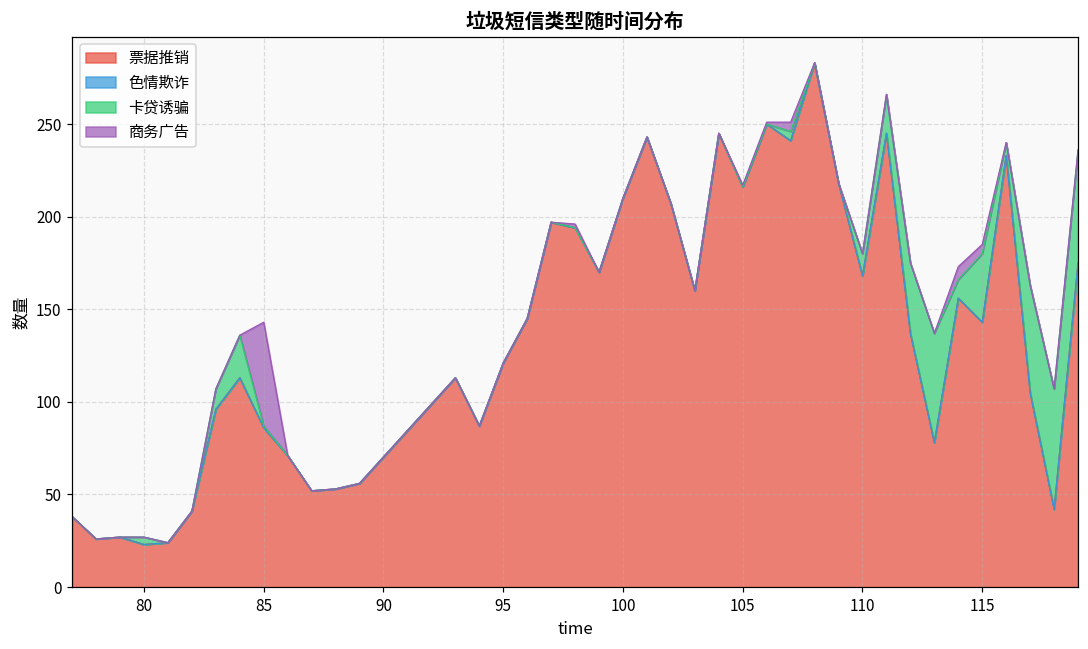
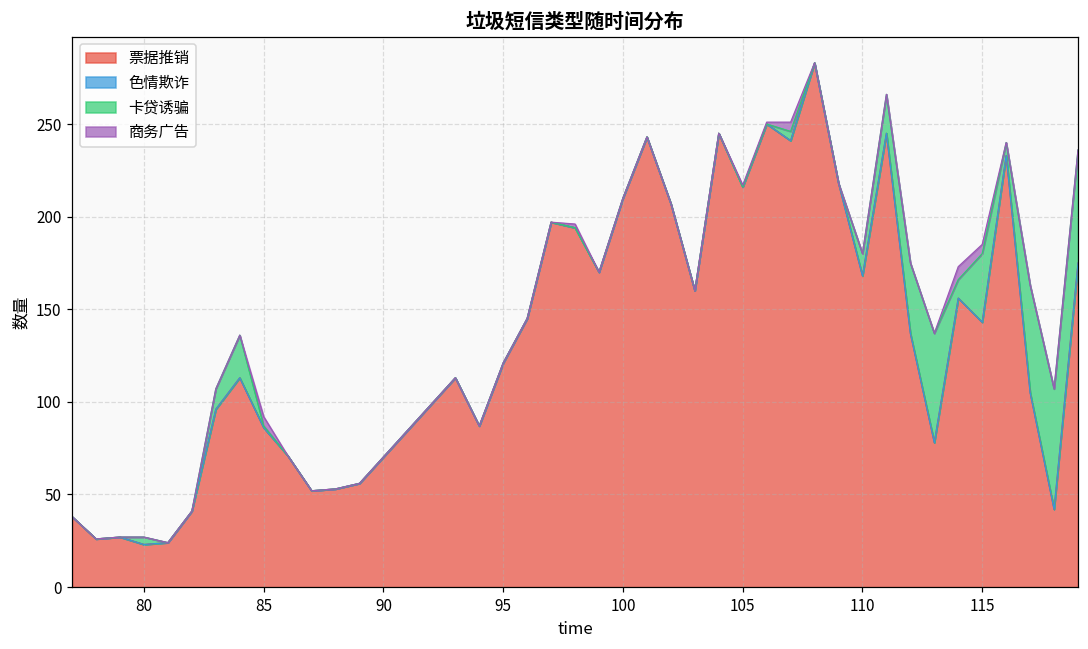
  {
    "色情欺诈": {
      "80": 23,
      "110": 168,
      "115": 143
    },
    "卡贷诱骗": {
      "115": 37
    },
    "商务广告": {
-     "85": 56,
+     "85": 5,
      "115": 5
    }
  }
